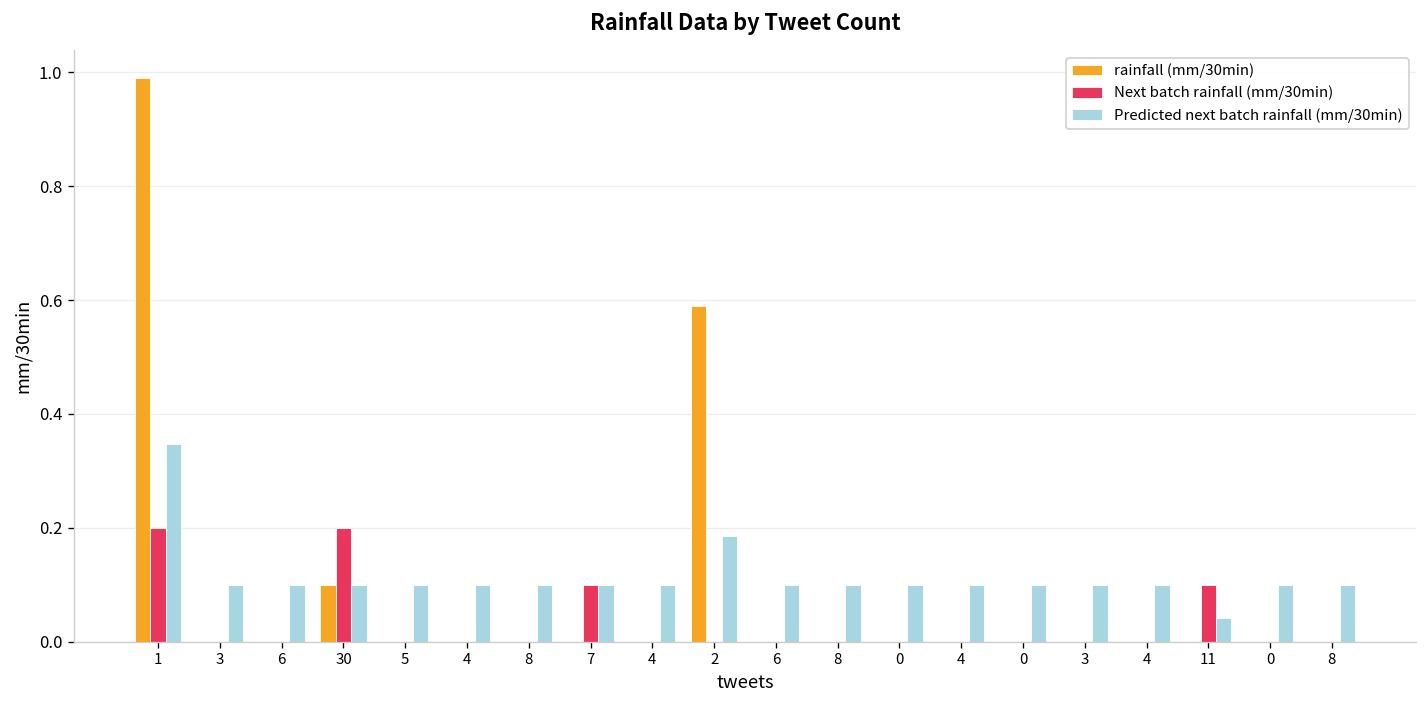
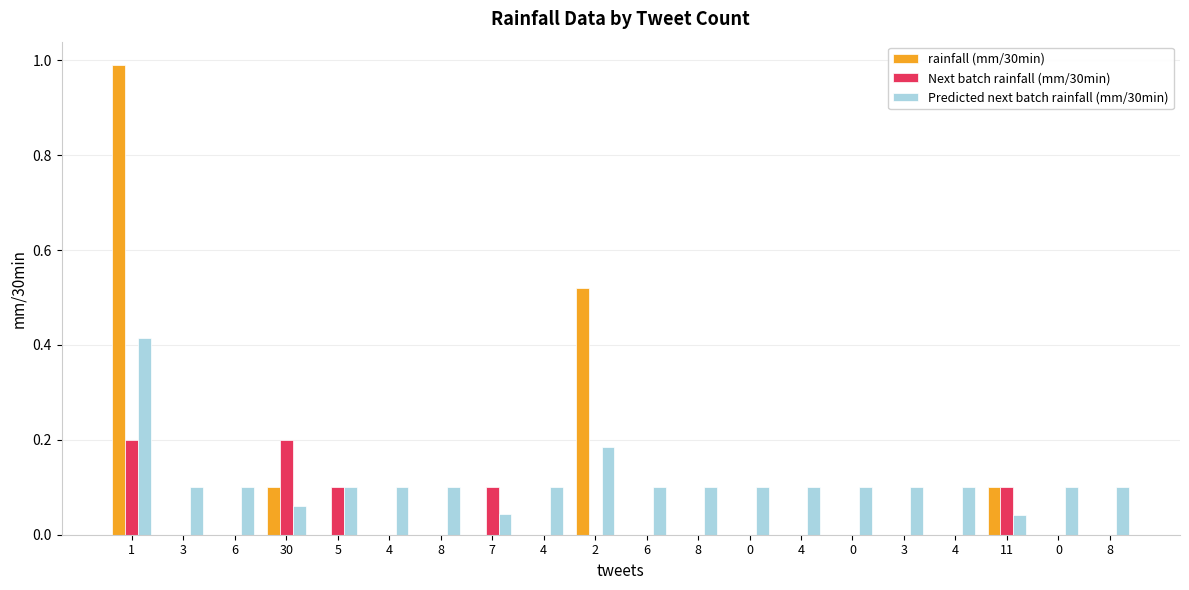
  {
    "rainfall (mm/30min)": {
      "1": 0.99,
      "30": 0.10,
      "5": 0.00,
      "7": 0.00,
-     "2": 0.59,
-     "11": 0.0
+     "2": 0.52,
+     "11": 0.1
    },
    "Next batch rainfall (mm/30min)": {
      "1": 0.2,
      "30": 0.2,
-     "5": 0.0,
+     "5": 0.1,
      "7": 0.1,
      "2": 0.0,
      "11": 0.1
    },
    "Predicted next batch rainfall (mm/30min)": {
-     "1": 0.35,
-     "30": 0.10,
+     "1": 0.41,
+     "30": 0.06,
      "5": 0.10,
-     "7": 0.10,
+     "7": 0.04,
      "2": 0.19,
      "11": 0.04
    }
  }
